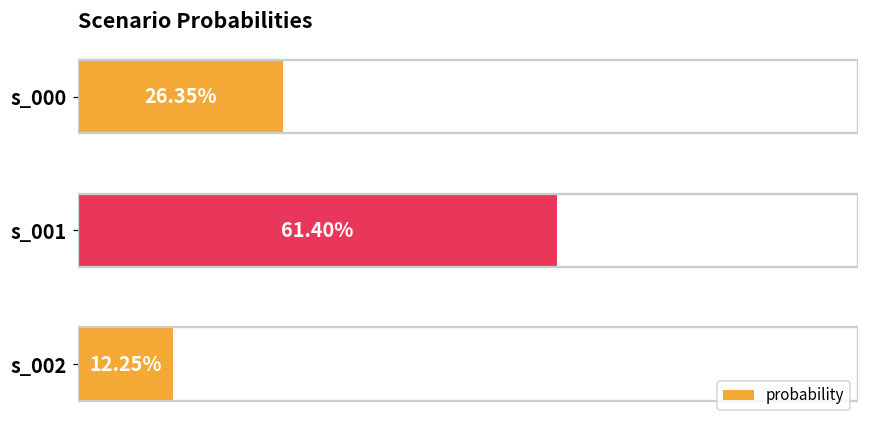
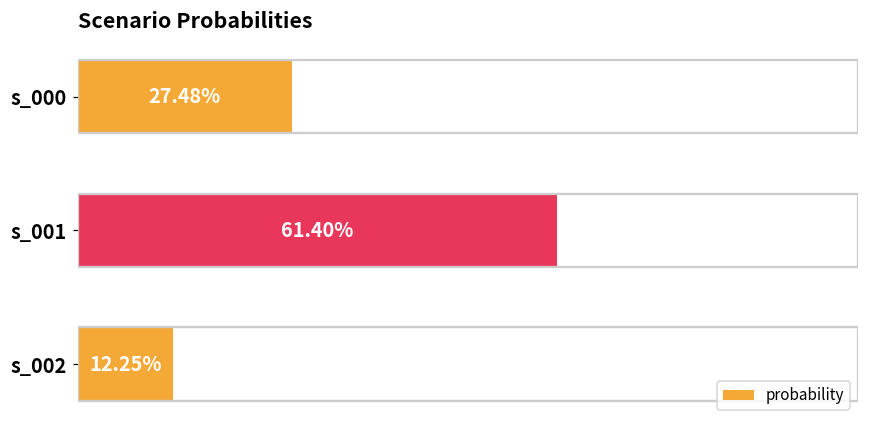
  {
-   "s_000": "26.35%",
+   "s_000": "27.48%",
    "s_001": "61.40%",
    "s_002": "12.25%"
  }
